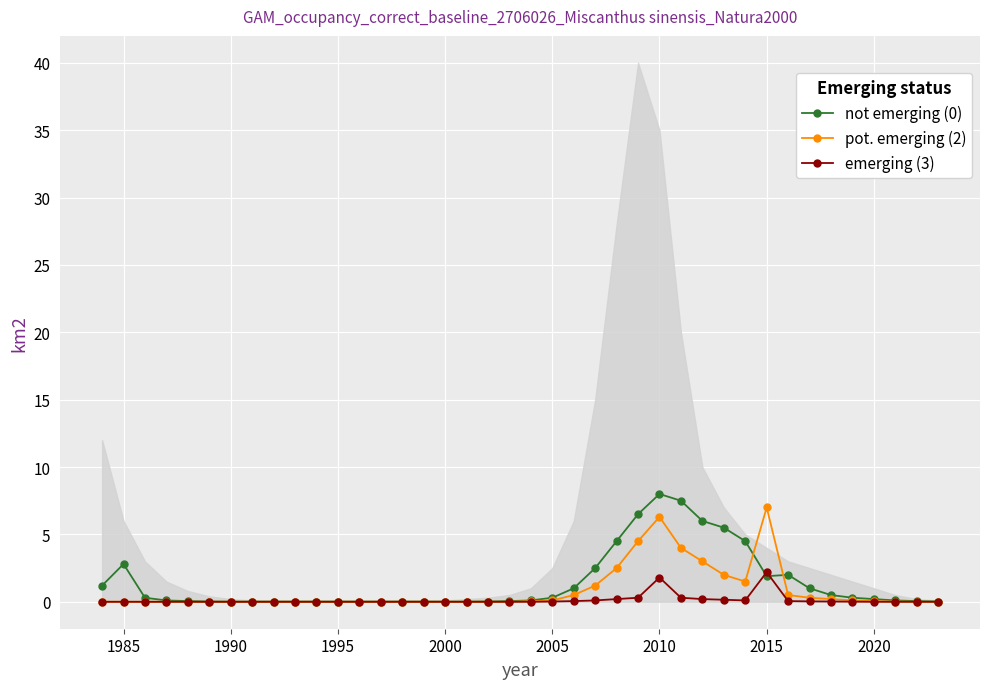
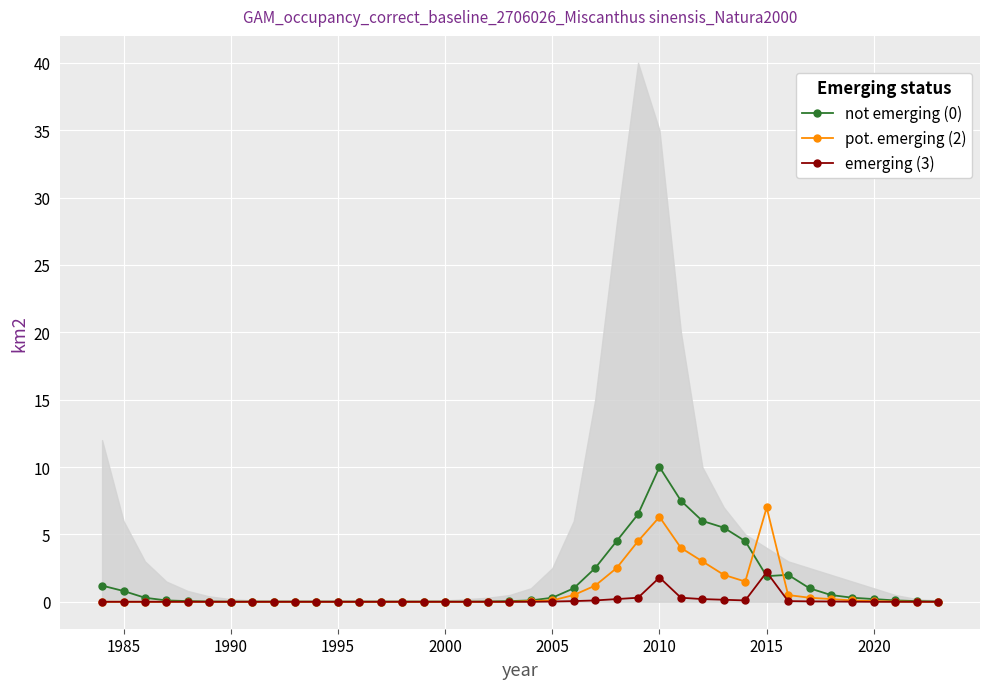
  {
    "not emerging (0)": {
-     "1985": 2.8,
+     "1985": 0.8,
      "2005": 0.3,
-     "2010": 8,
+     "2010": 10,
      "2015": 1.9
    },
    "pot. emerging (2)": {
      "2010": 6.3,
      "2015": 7.0
    },
    "emerging (3)": {
      "2010": 1.8,
      "2015": 2.2
    }
  }
